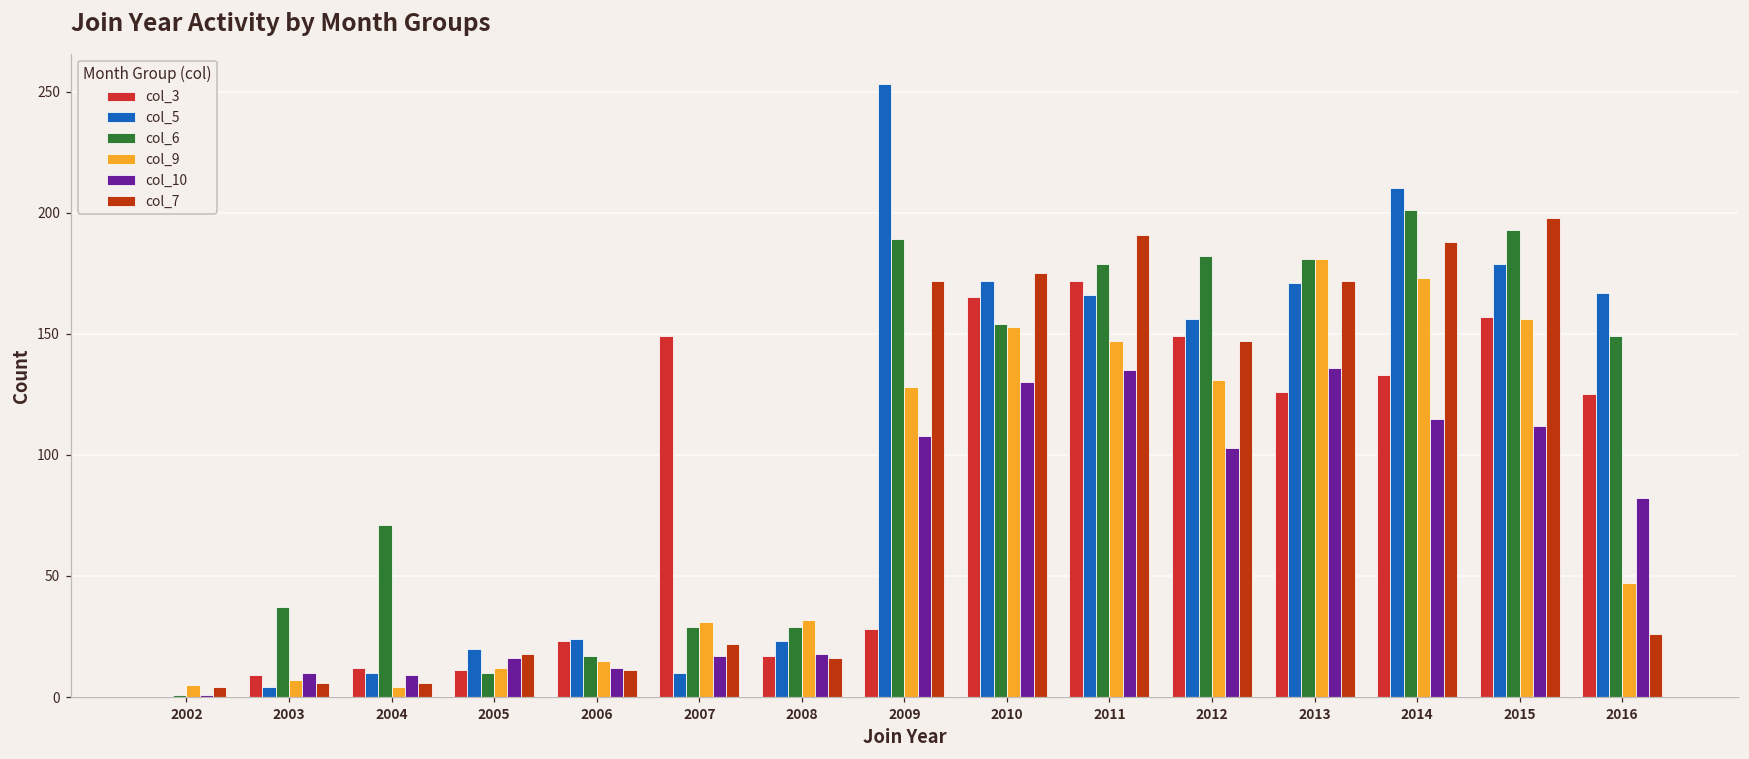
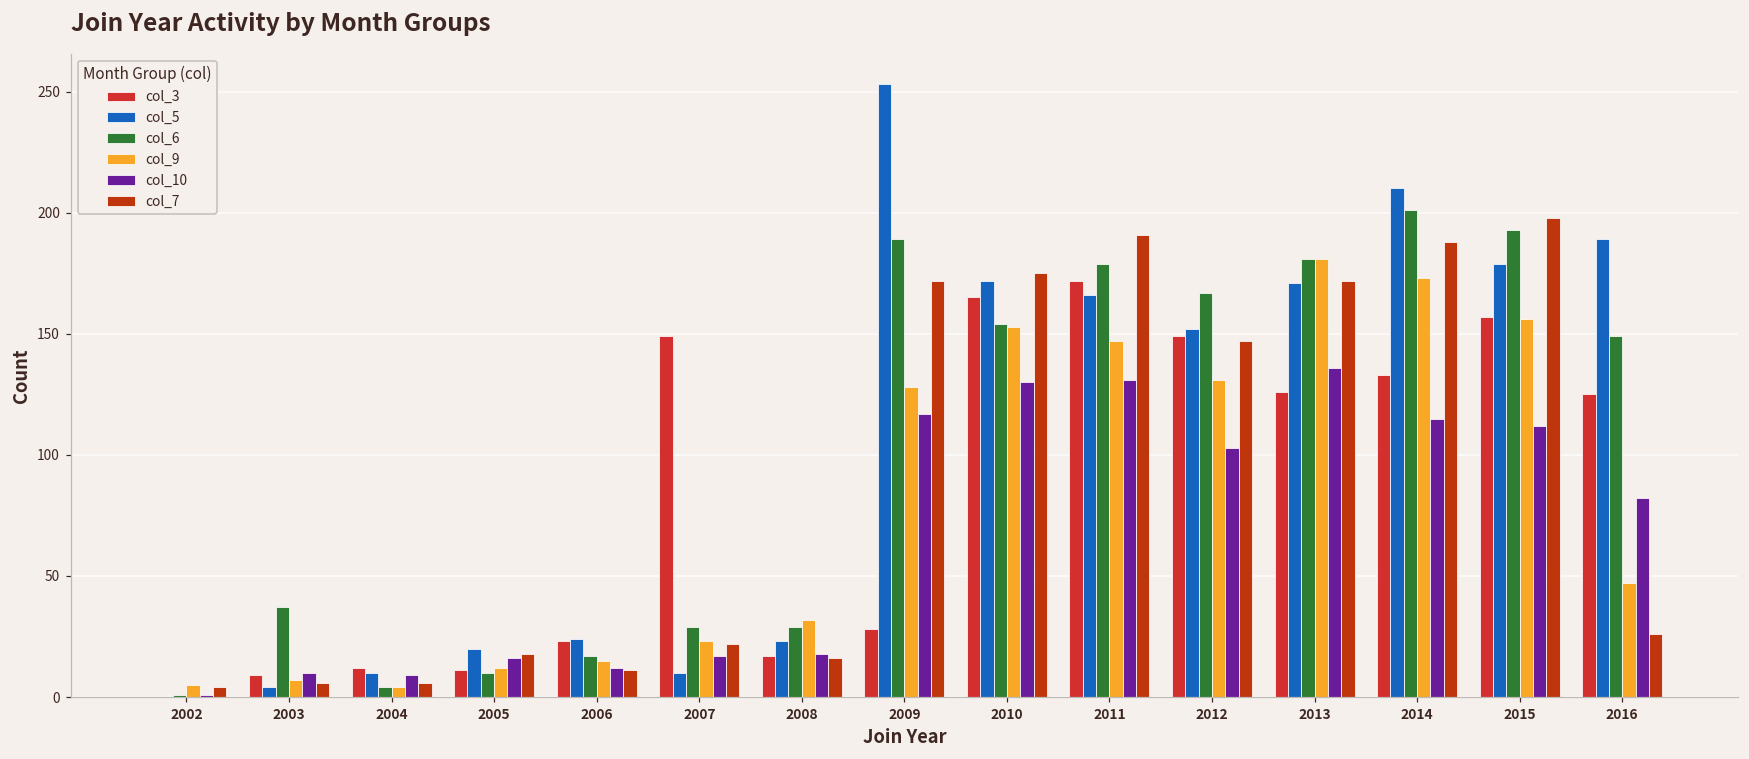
  {
    "col_5": {
      "2002": 0,
      "2003": 4,
      "2004": 10,
      "2005": 20,
      "2006": 24,
      "2007": 10,
      "2008": 23,
      "2009": 253,
      "2010": 172,
      "2011": 166,
-     "2012": 156,
+     "2012": 152,
      "2013": 171,
      "2014": 210,
      "2015": 179,
-     "2016": 167
+     "2016": 189
    },
    "col_6": {
      "2003": 37,
-     "2004": 71,
+     "2004": 4,
      "2005": 10,
      "2006": 17,
      "2007": 29,
      "2008": 29,
      "2009": 189,
      "2010": 154,
      "2011": 179,
-     "2012": 182,
+     "2012": 167,
      "2013": 181,
      "2014": 201,
      "2015": 193,
      "2016": 149
    },
    "col_9": {
      "2002": 5,
      "2003": 7,
      "2004": 4,
      "2005": 12,
      "2006": 15,
-     "2007": 31,
+     "2007": 23,
      "2008": 32,
      "2009": 128,
      "2010": 153,
      "2011": 147,
      "2012": 131,
      "2013": 181,
      "2014": 173,
      "2015": 156,
      "2016": 47
    },
    "col_10": {
      "2003": 10,
      "2004": 9,
      "2005": 16,
      "2006": 12,
      "2007": 17,
      "2008": 18,
-     "2009": 108,
+     "2009": 117,
      "2010": 130,
-     "2011": 135,
+     "2011": 131,
      "2012": 103,
      "2013": 136,
      "2014": 115,
      "2015": 112,
      "2016": 82
    }
  }
